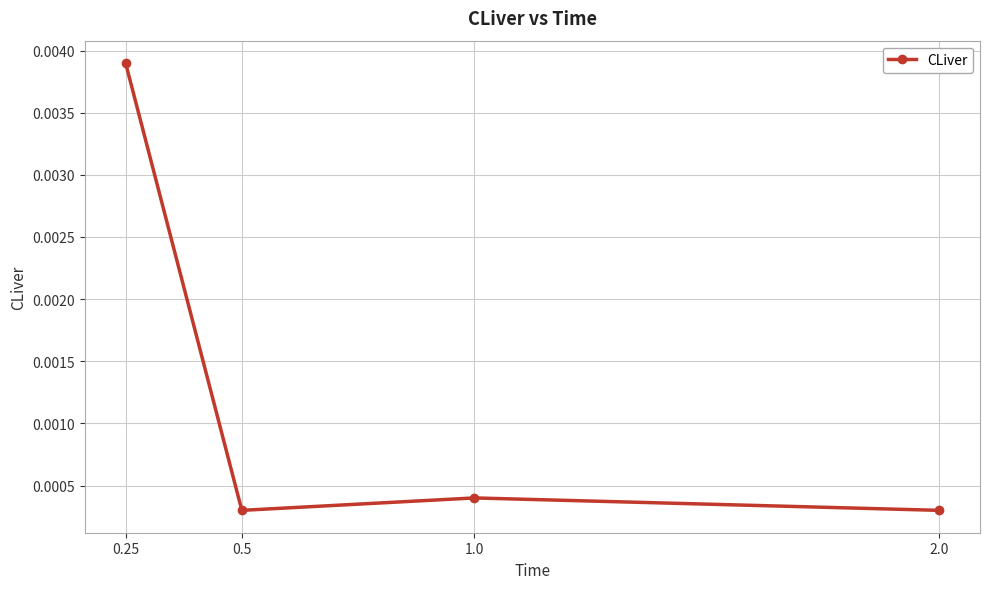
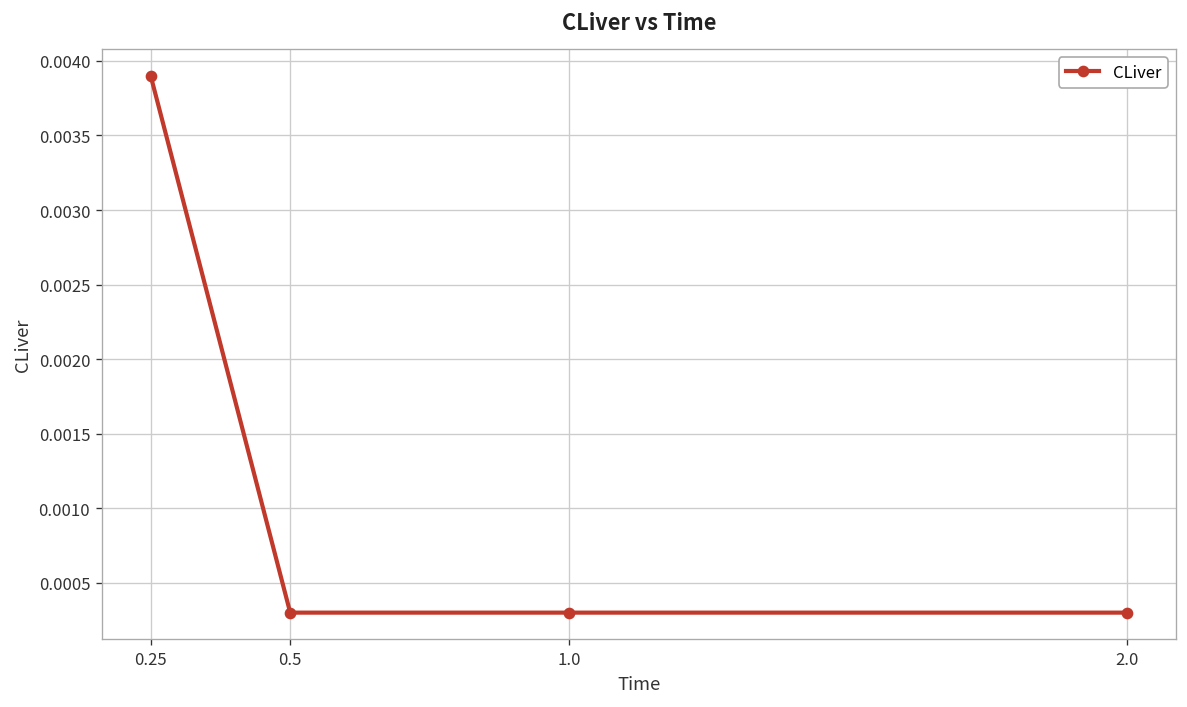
  {
    "0.25": 0.0039,
    "0.5": 0.0003,
-   "1.0": 0.0004,
+   "1.0": 0.0003,
    "2.0": 0.0003
  }
